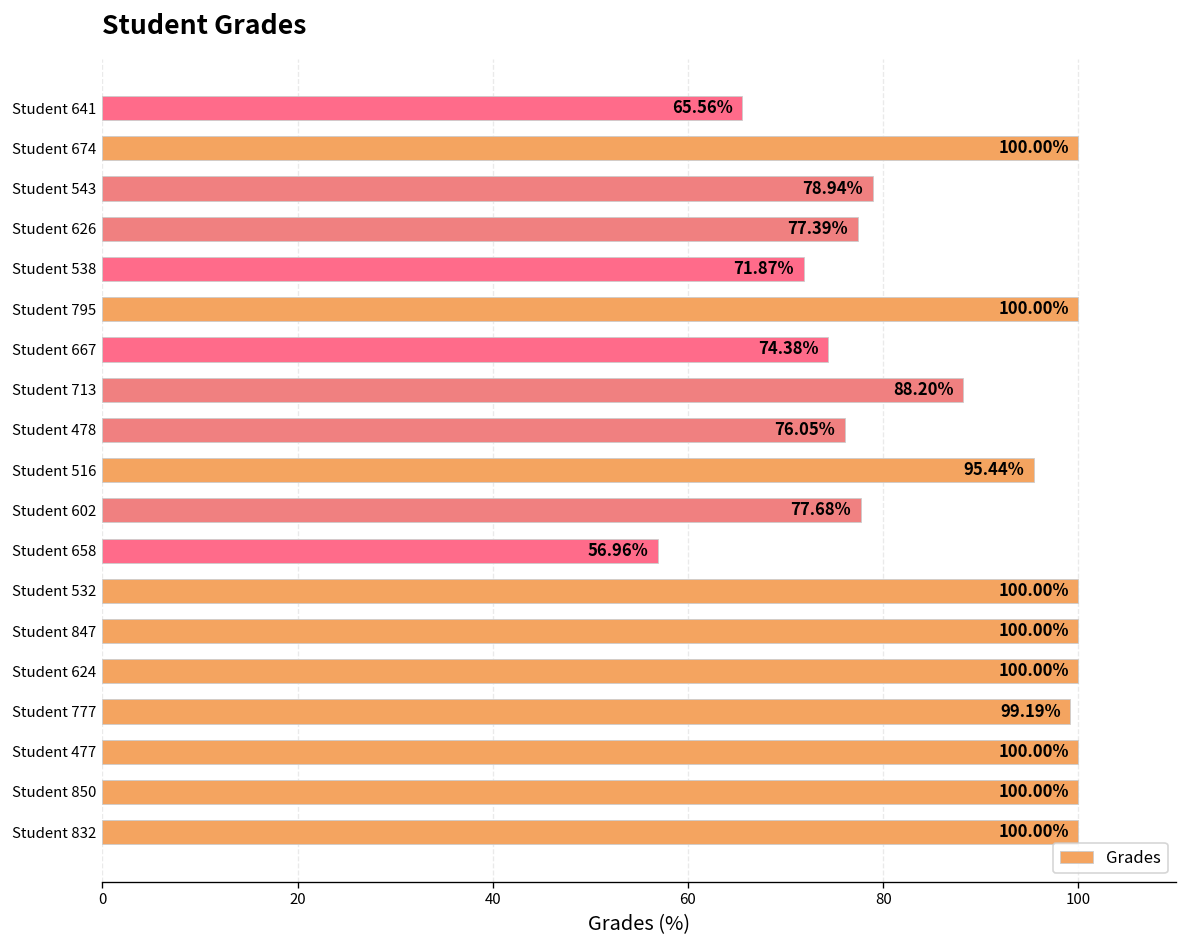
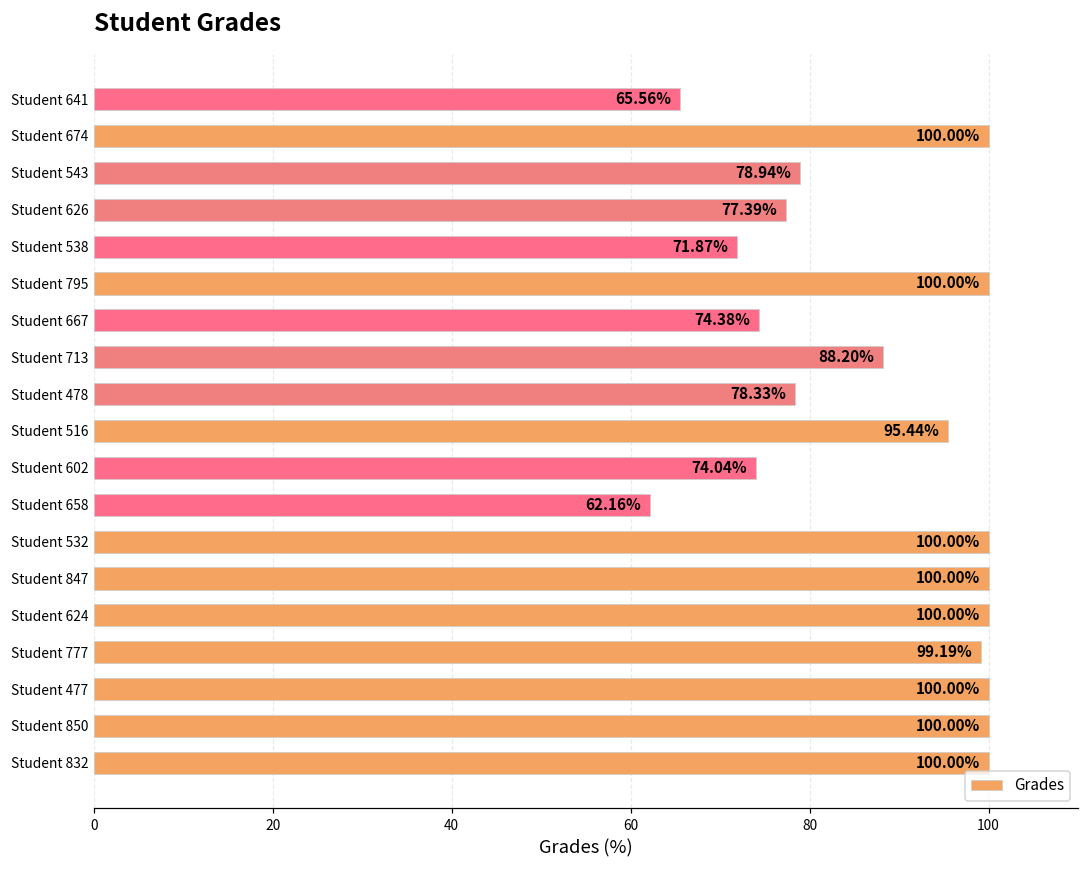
  {
    "Student 641": "65.56%",
    "Student 674": "100.00%",
    "Student 543": "78.94%",
    "Student 626": "77.39%",
    "Student 538": "71.87%",
    "Student 795": "100.00%",
    "Student 667": "74.38%",
    "Student 713": "88.20%",
-   "Student 478": "76.05%",
+   "Student 478": "78.33%",
    "Student 516": "95.44%",
-   "Student 602": "77.68%",
-   "Student 658": "56.96%",
+   "Student 602": "74.04%",
+   "Student 658": "62.16%",
    "Student 532": "100.00%",
    "Student 847": "100.00%",
    "Student 624": "100.00%",
    "Student 777": "99.19%",
    "Student 477": "100.00%",
    "Student 850": "100.00%",
    "Student 832": "100.00%"
  }
